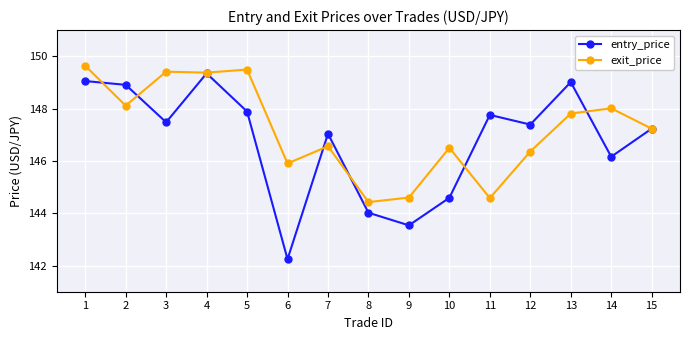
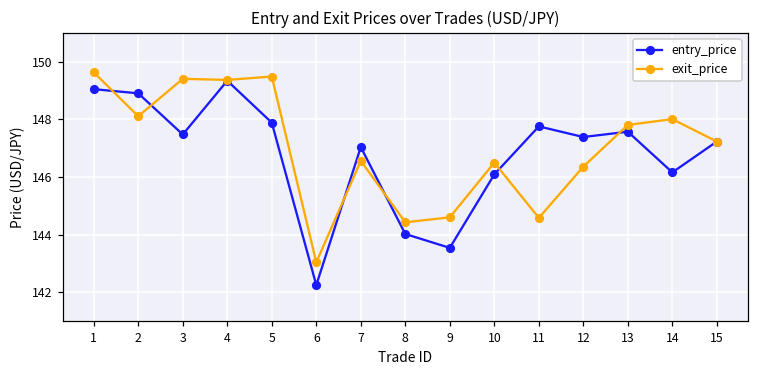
  {
    "entry_price": {
      "1": 149.1,
      "2": 148.9,
      "3": 147.5,
      "5": 147.9,
      "6": 142.2,
      "7": 147.0,
      "8": 144.0,
      "9": 143.5,
-     "10": 144.6,
+     "10": 146.1,
      "11": 147.8,
      "12": 147.4,
-     "13": 149.0,
+     "13": 147.6,
      "14": 146.2
    },
    "exit_price": {
      "1": 149.6,
      "2": 148.1,
      "3": 149.4,
      "5": 149.5,
-     "6": 145.9,
+     "6": 143.0,
      "7": 146.6,
      "8": 144.4,
      "9": 144.6,
      "10": 146.5,
      "11": 144.6,
      "12": 146.4,
      "13": 147.8,
      "14": 148.0
    }
  }
